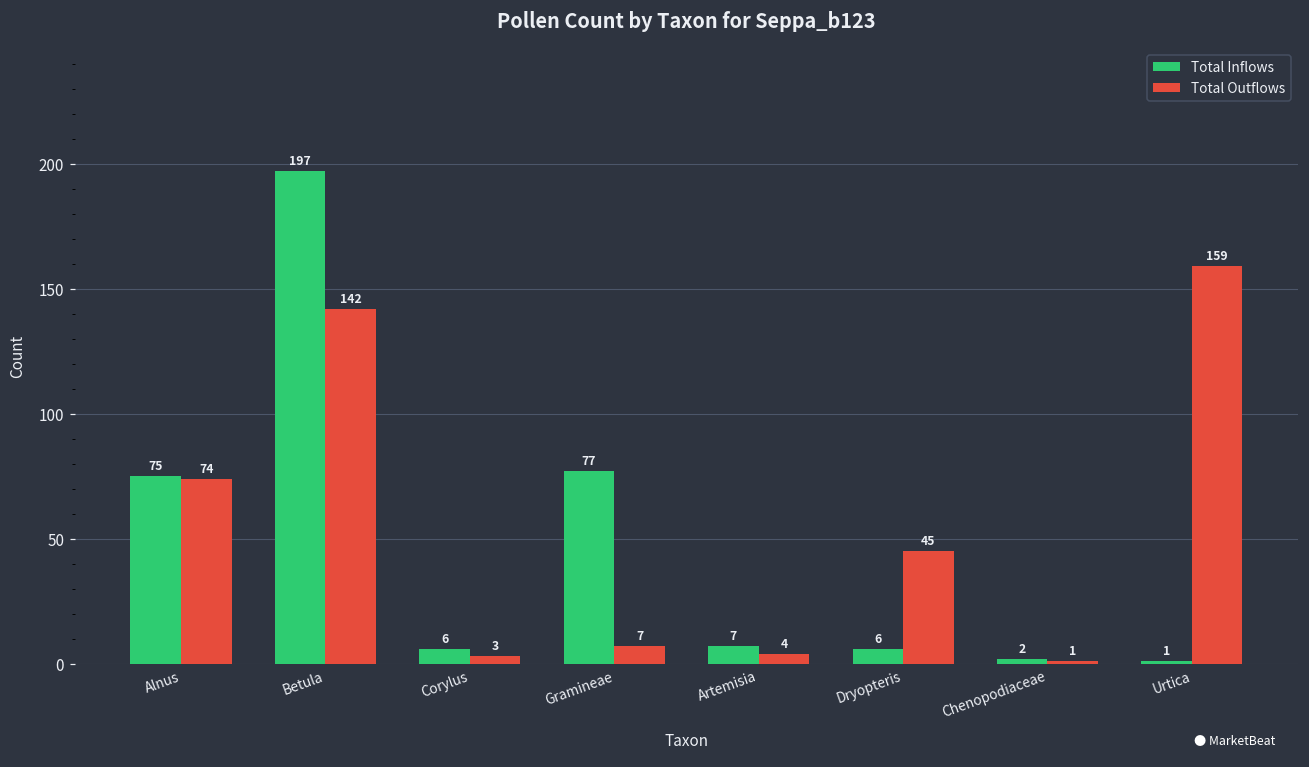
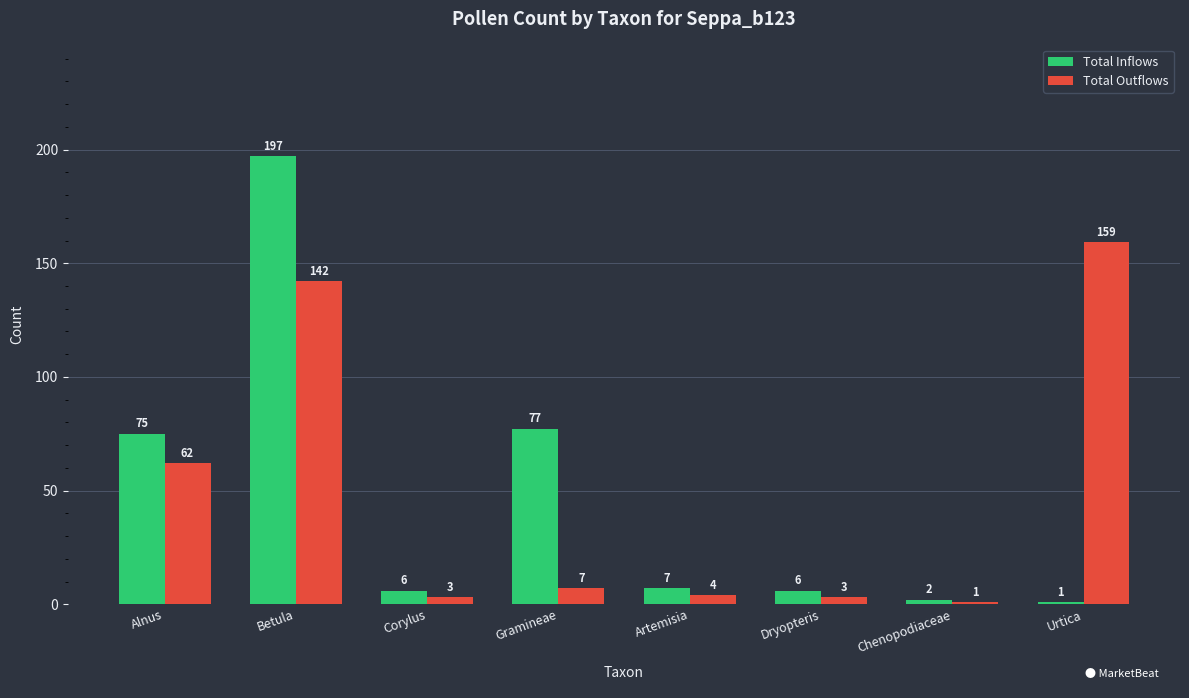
  {
    "Total Inflows": {
      "Alnus": 75,
      "Betula": 197,
      "Corylus": 6,
      "Gramineae": 77,
      "Artemisia": 7,
      "Dryopteris": 6,
      "Chenopodiaceae": 2,
      "Urtica": 1
    },
    "Total Outflows": {
-     "Alnus": 74,
+     "Alnus": 62,
      "Betula": 142,
      "Corylus": 3,
      "Gramineae": 7,
      "Artemisia": 4,
-     "Dryopteris": 45,
+     "Dryopteris": 3,
      "Chenopodiaceae": 1,
      "Urtica": 159
    }
  }
